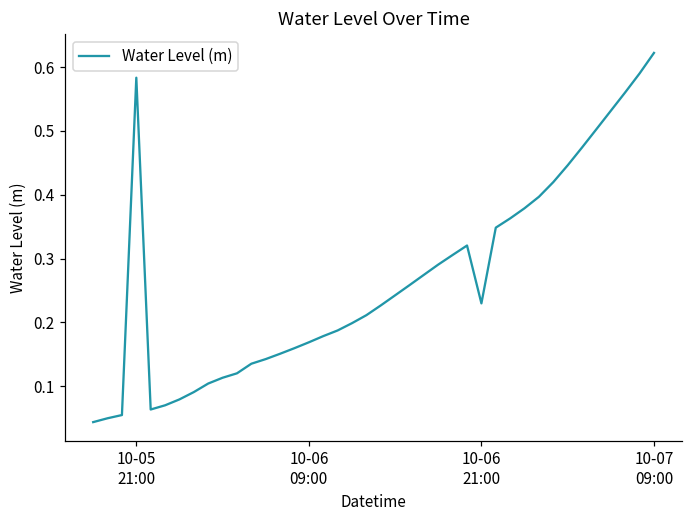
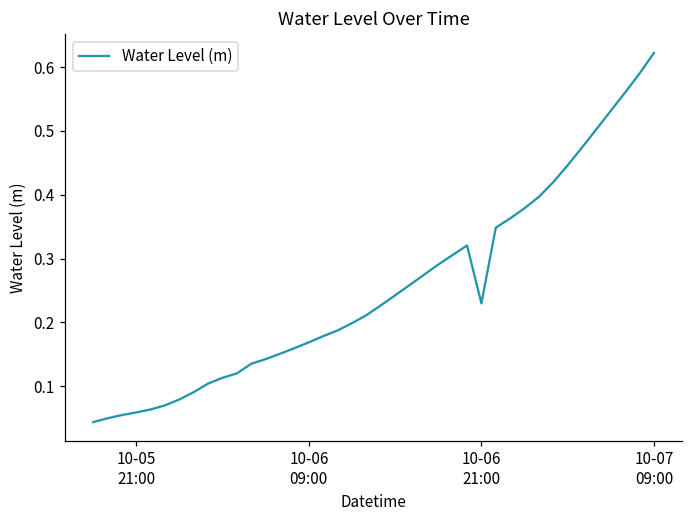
  {
-   "10-05 21:00": 0.58,
+   "10-05 21:00": 0.06,
    "10-06 09:00": 0.17,
    "10-06 21:00": 0.23,
    "10-07 09:00": 0.62
  }
